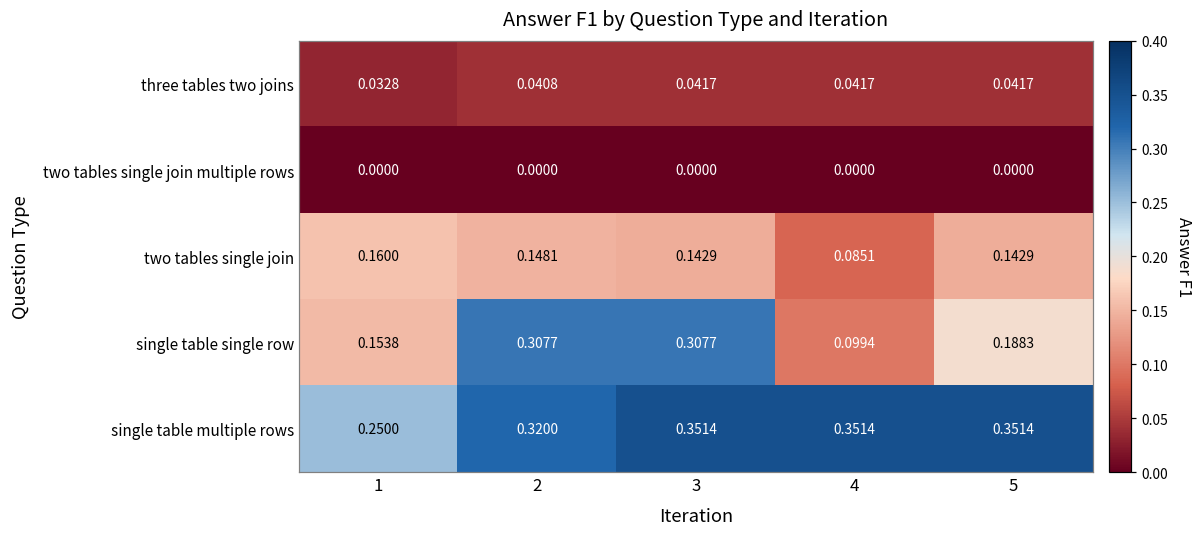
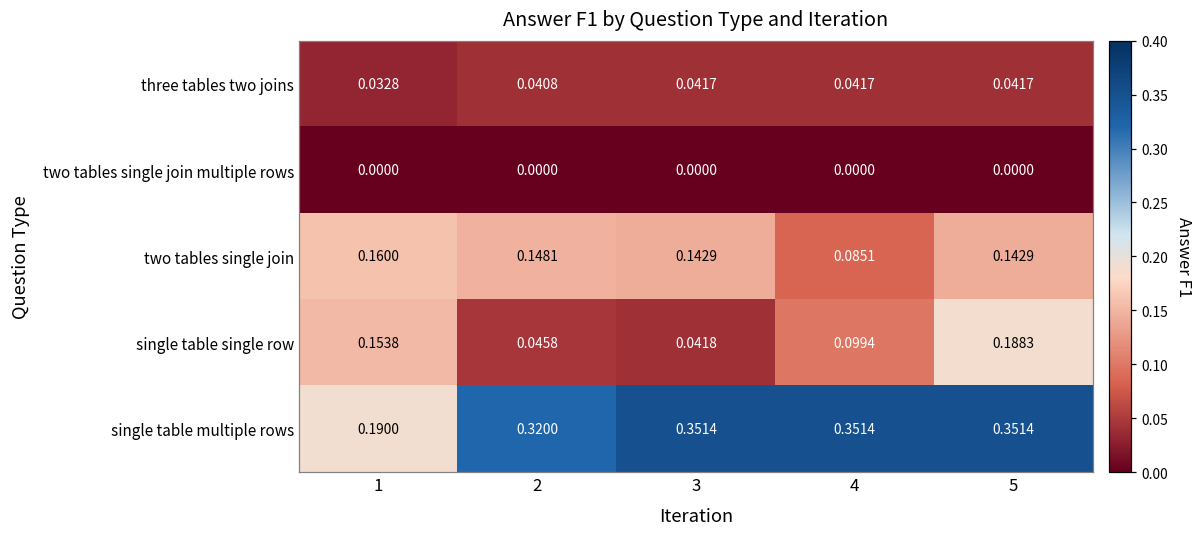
  {
    "single table single row": {
-     "2": 0.3077,
-     "3": 0.3077
+     "2": 0.0458,
+     "3": 0.0418
    },
    "single table multiple rows": {
-     "1": 0.2500
+     "1": 0.1900
    }
  }
